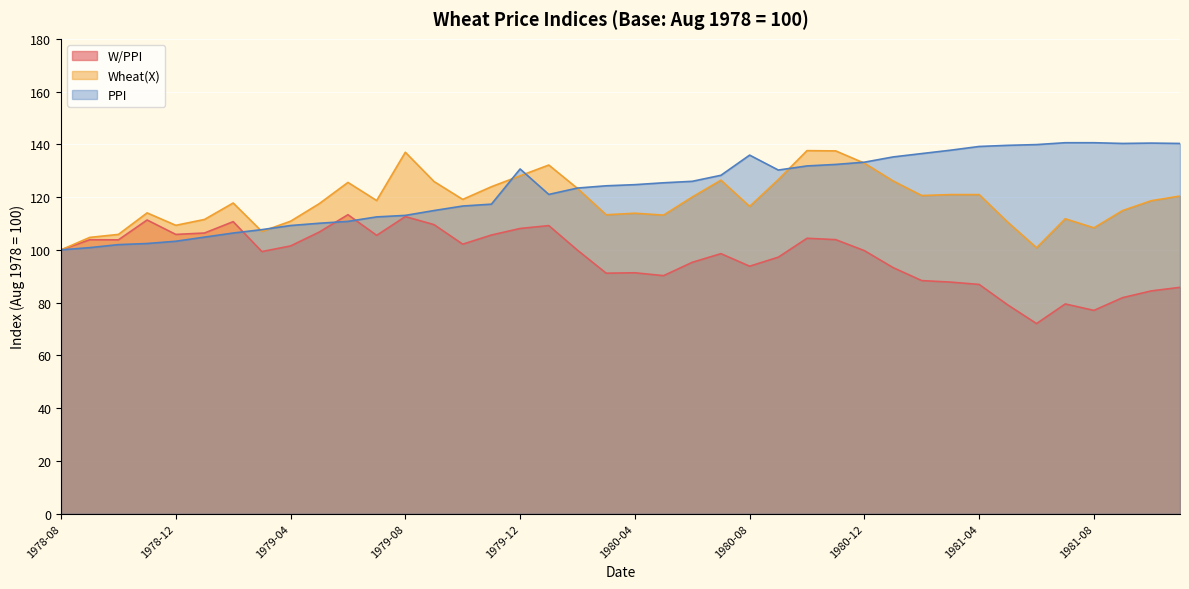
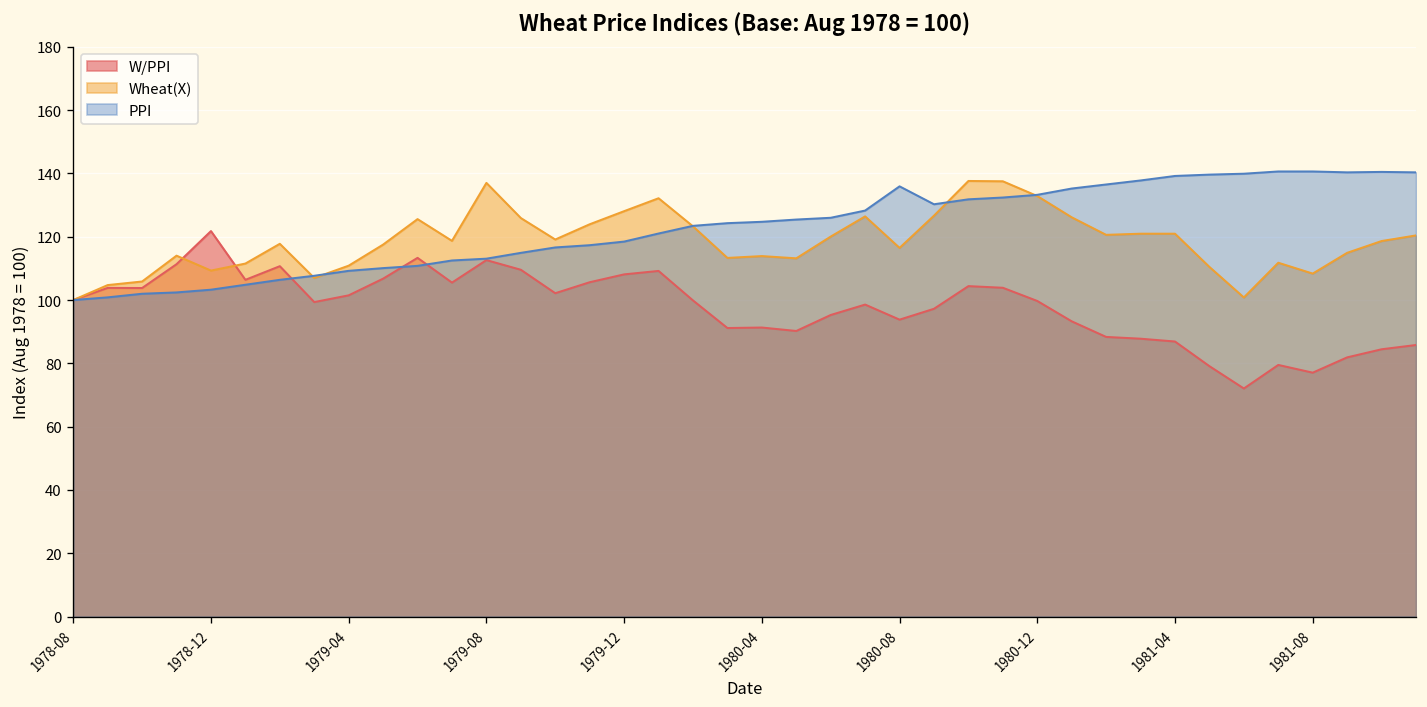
  {
    "W/PPI": {
-     "1978-12": 106,
+     "1978-12": 122,
      "1979-04": 101,
      "1979-12": 108,
      "1980-04": 91,
      "1980-08": 94,
      "1980-12": 100,
      "1981-04": 87,
      "1981-08": 77
    },
    "Wheat(X)": {
      "1978-12": 109,
      "1979-04": 111,
      "1979-08": 137,
      "1979-12": 128,
      "1980-04": 114,
      "1980-08": 116,
      "1981-04": 121,
      "1981-08": 108
    },
    "PPI": {
      "1978-12": 103,
      "1979-04": 109,
-     "1979-12": 131,
+     "1979-12": 118,
      "1980-04": 125,
      "1980-08": 136,
      "1981-04": 139,
      "1981-08": 141
    }
  }
